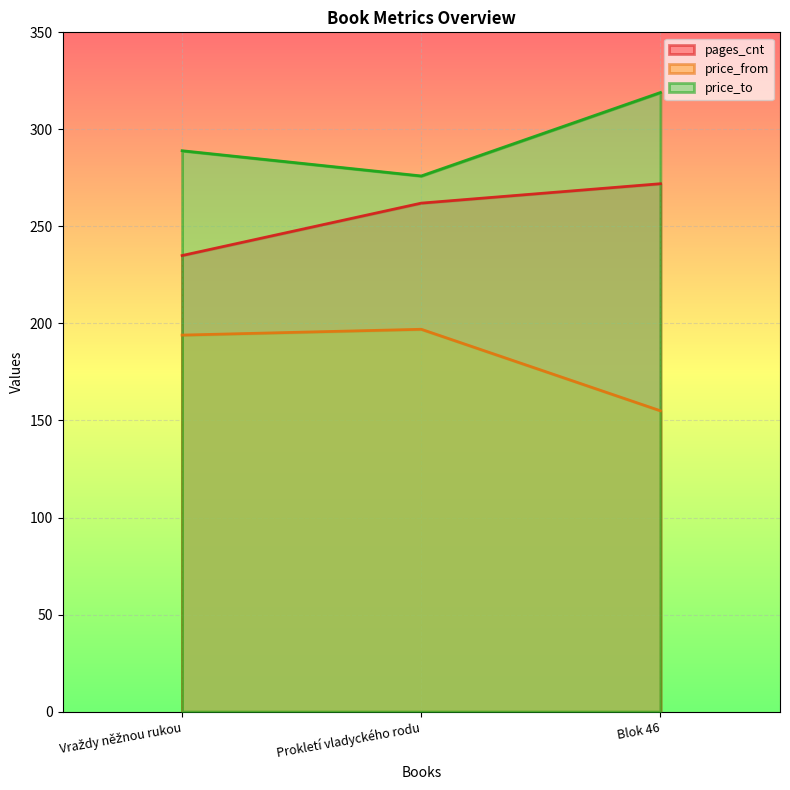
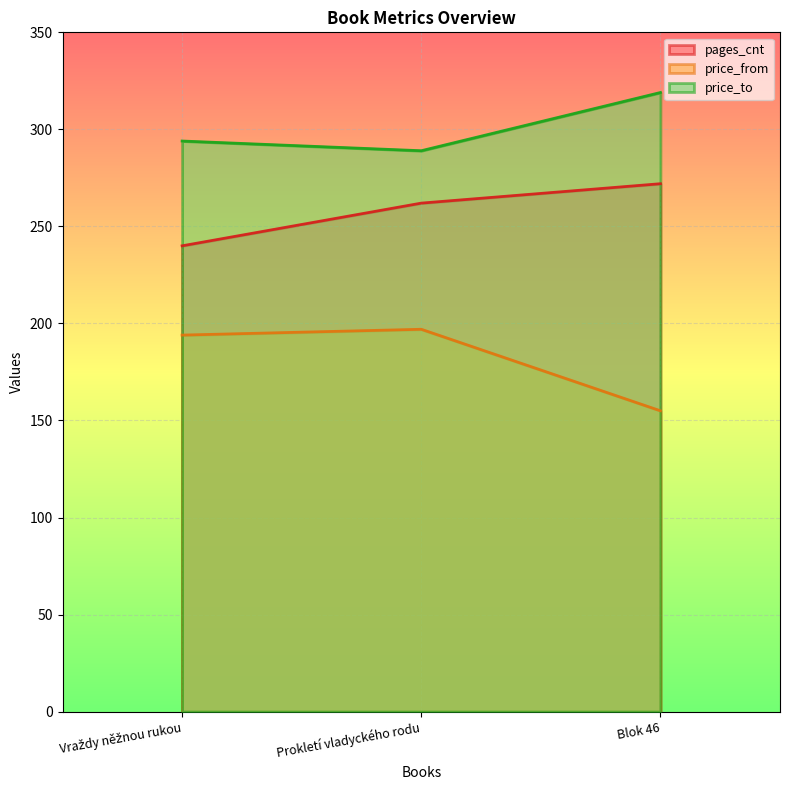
  {
    "pages_cnt": {
-     "Vraždy něžnou rukou": 235,
+     "Vraždy něžnou rukou": 240,
      "Prokletí vladyckého rodu": 262,
      "Blok 46": 272
    },
    "price_from": {
      "Vraždy něžnou rukou": 194,
      "Prokletí vladyckého rodu": 197,
      "Blok 46": 155
    },
    "price_to": {
-     "Vraždy něžnou rukou": 289,
-     "Prokletí vladyckého rodu": 276,
+     "Vraždy něžnou rukou": 294,
+     "Prokletí vladyckého rodu": 289,
      "Blok 46": 319
    }
  }
